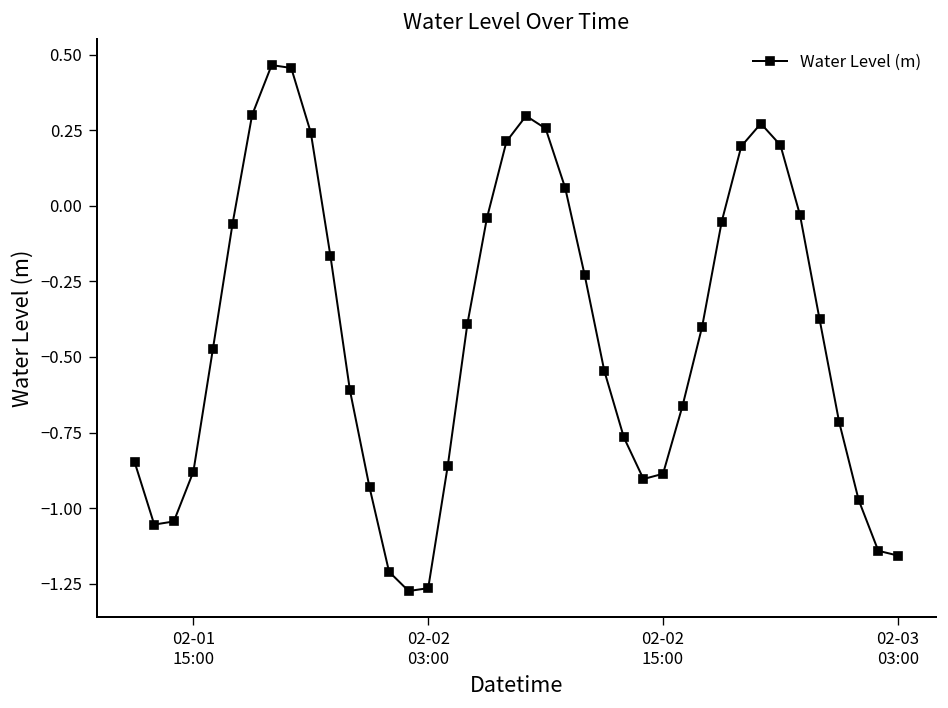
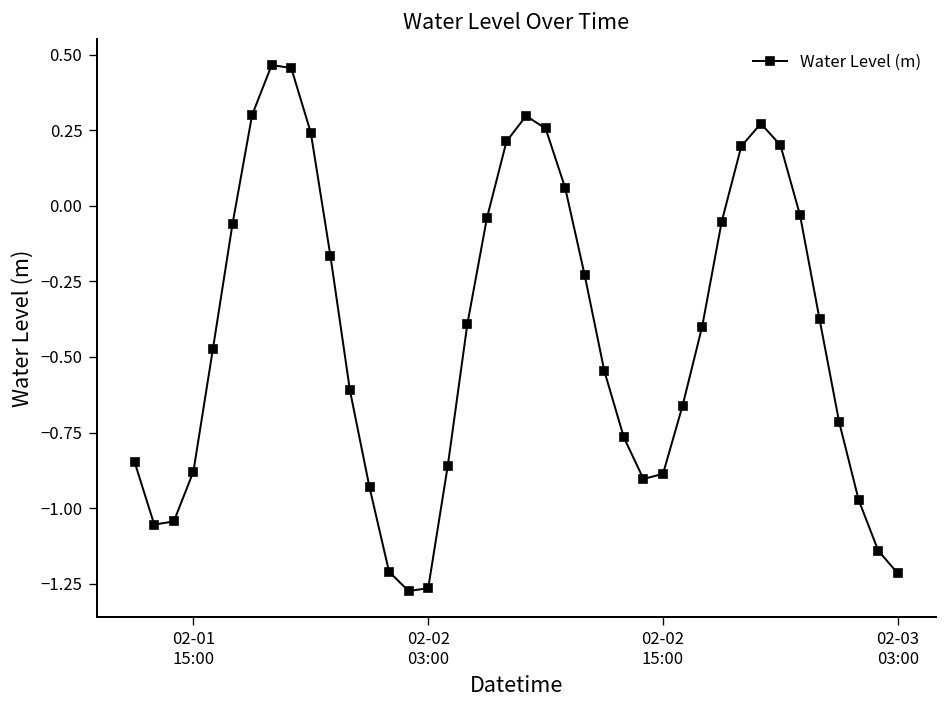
  {
    "02-01 15:00": -0.88,
    "02-02 03:00": -1.27,
    "02-02 15:00": -0.89,
-   "02-03 03:00": -1.16
+   "02-03 03:00": -1.22
  }
